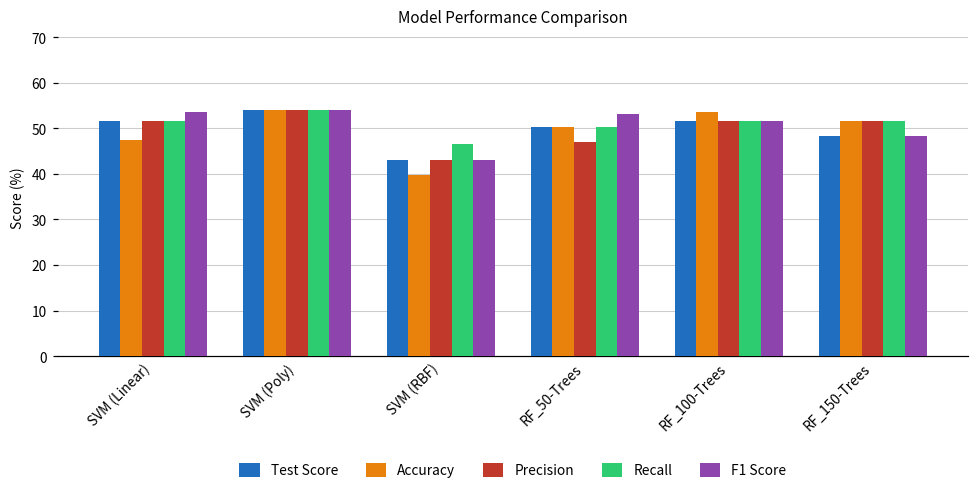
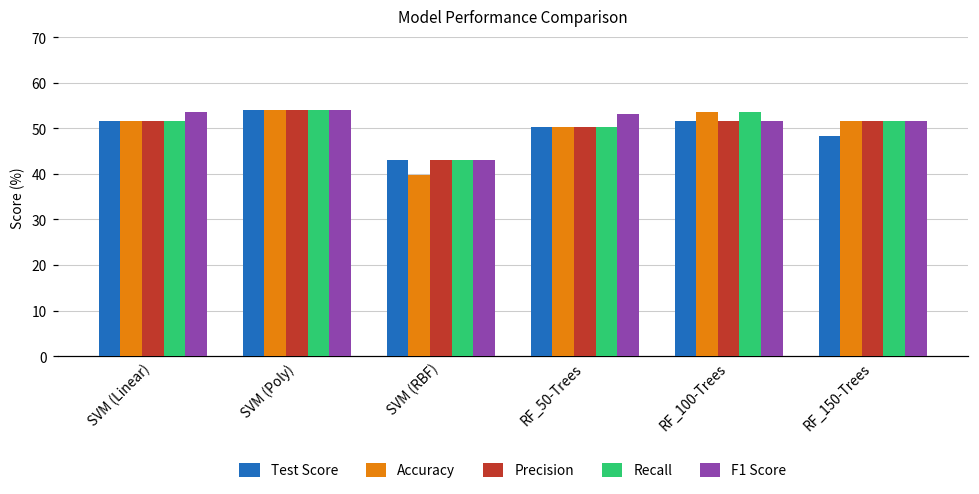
  {
    "Test Score": {
      "SVM (Linear)": 52,
      "SVM (Poly)": 54,
      "SVM (RBF)": 43,
      "RF_50-Trees": 50,
      "RF_100-Trees": 52,
      "RF_150-Trees": 48
    },
    "Accuracy": {
-     "SVM (Linear)": 47,
+     "SVM (Linear)": 52,
      "SVM (Poly)": 54,
      "SVM (RBF)": 40,
      "RF_50-Trees": 50,
      "RF_100-Trees": 54,
      "RF_150-Trees": 52
    },
    "Precision": {
      "SVM (Linear)": 52,
      "SVM (Poly)": 54,
      "SVM (RBF)": 43,
-     "RF_50-Trees": 47,
+     "RF_50-Trees": 50,
      "RF_100-Trees": 52,
      "RF_150-Trees": 52
    },
    "Recall": {
      "SVM (Linear)": 52,
      "SVM (Poly)": 54,
-     "SVM (RBF)": 47,
+     "SVM (RBF)": 43,
      "RF_50-Trees": 50,
-     "RF_100-Trees": 52,
+     "RF_100-Trees": 54,
      "RF_150-Trees": 52
    },
    "F1 Score": {
      "SVM (Linear)": 54,
      "SVM (Poly)": 54,
      "SVM (RBF)": 43,
      "RF_50-Trees": 53,
      "RF_100-Trees": 52,
-     "RF_150-Trees": 48
+     "RF_150-Trees": 52
    }
  }
